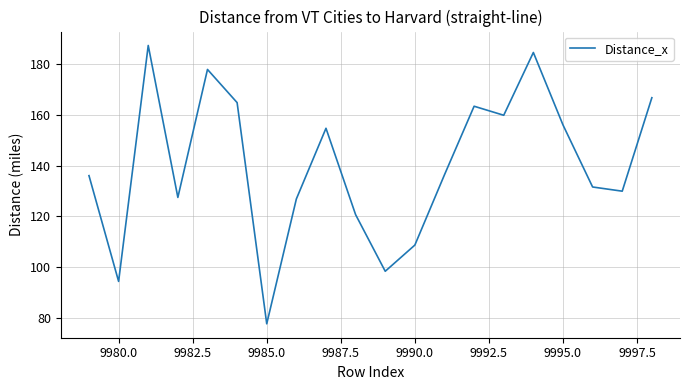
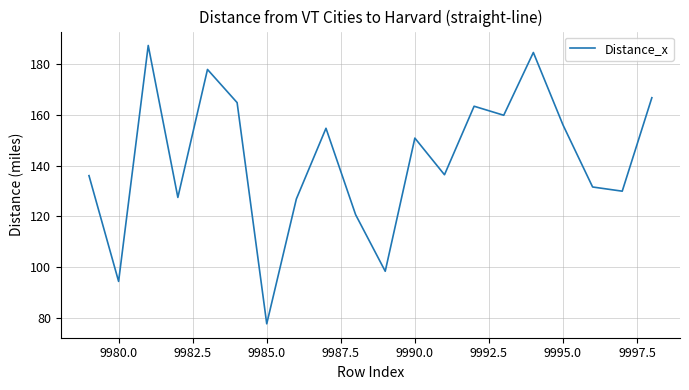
  {
    "9980.0": 94,
    "9985.0": 78,
-   "9990.0": 109,
+   "9990.0": 151,
    "9995.0": 156
  }
